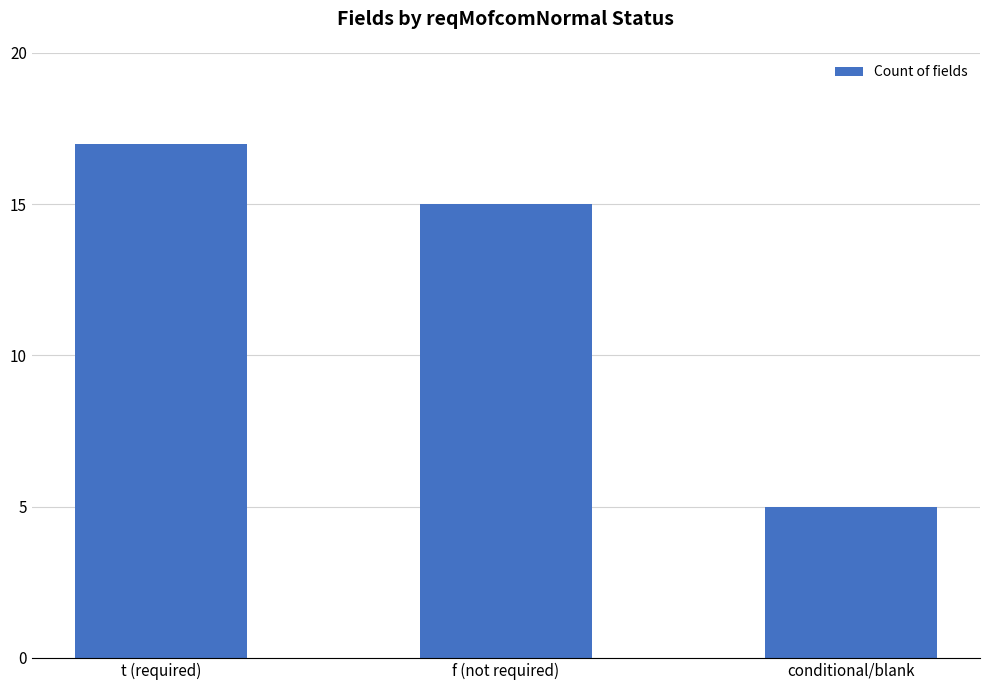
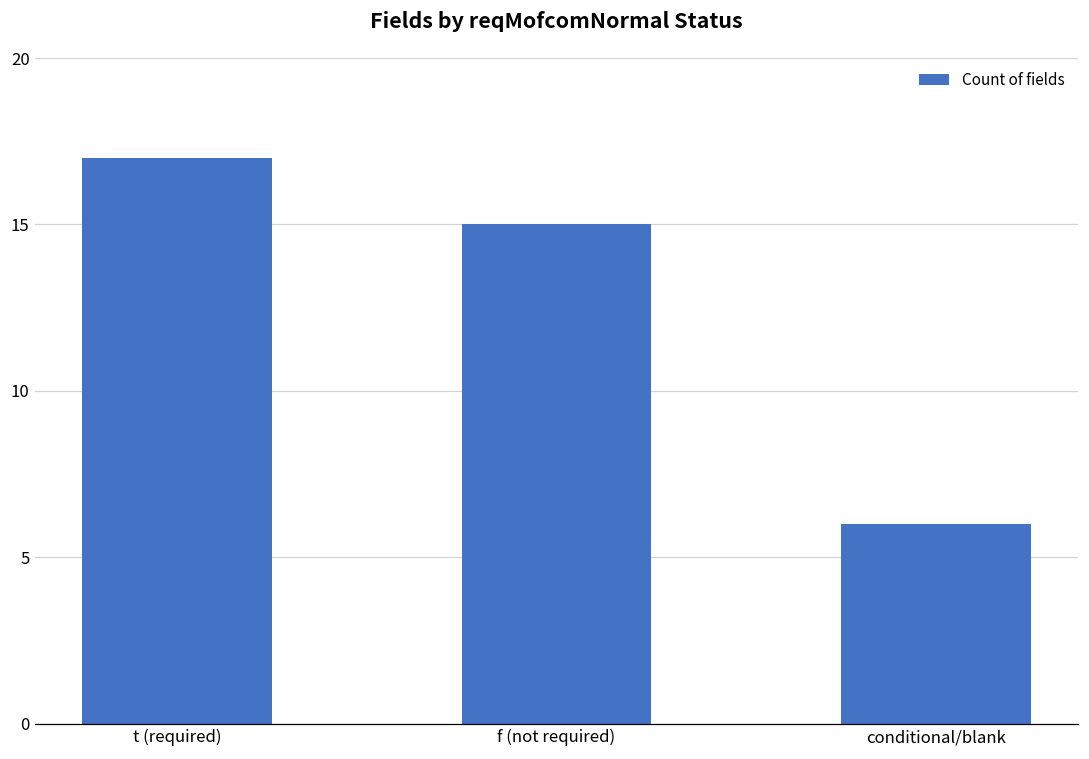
  {
    "t (required)": 17,
    "f (not required)": 15,
-   "conditional/blank": 5
+   "conditional/blank": 6
  }
